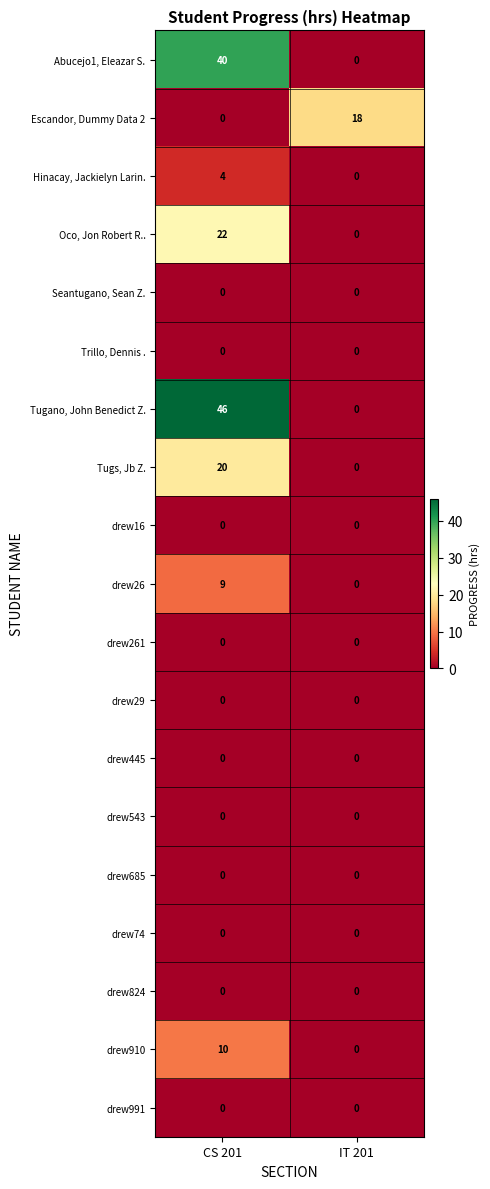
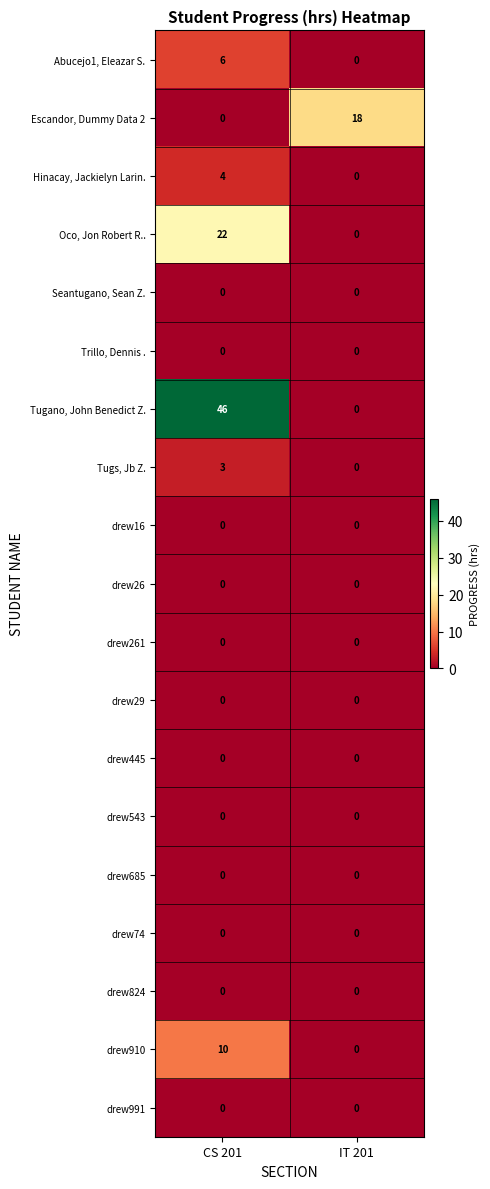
  {
    "Abucejo1, Eleazar S.": {
-     "CS 201": 40,
+     "CS 201": 6,
      "IT 201": 0
    },
    "Escandor, Dummy Data 2": {
      "CS 201": 0,
      "IT 201": 18
    },
    "Hinacay, Jackielyn Larin.": {
      "CS 201": 4,
      "IT 201": 0
    },
    "Oco, Jon Robert R..": {
      "CS 201": 22,
      "IT 201": 0
    },
    "Seantugano, Sean Z.": {
      "CS 201": 0,
      "IT 201": 0
    },
    "Trillo, Dennis .": {
      "CS 201": 0,
      "IT 201": 0
    },
    "Tugano, John Benedict Z.": {
      "CS 201": 46,
      "IT 201": 0
    },
    "Tugs, Jb Z.": {
-     "CS 201": 20,
+     "CS 201": 3,
      "IT 201": 0
    },
    "drew16": {
      "CS 201": 0,
      "IT 201": 0
    },
    "drew26": {
-     "CS 201": 9,
+     "CS 201": 0,
      "IT 201": 0
    },
    "drew261": {
      "CS 201": 0,
      "IT 201": 0
    },
    "drew29": {
      "CS 201": 0,
      "IT 201": 0
    },
    "drew445": {
      "CS 201": 0,
      "IT 201": 0
    },
    "drew543": {
      "CS 201": 0,
      "IT 201": 0
    },
    "drew685": {
      "CS 201": 0,
      "IT 201": 0
    },
    "drew74": {
      "CS 201": 0,
      "IT 201": 0
    },
    "drew824": {
      "CS 201": 0,
      "IT 201": 0
    },
    "drew910": {
      "CS 201": 10,
      "IT 201": 0
    },
    "drew991": {
      "CS 201": 0,
      "IT 201": 0
    }
  }
